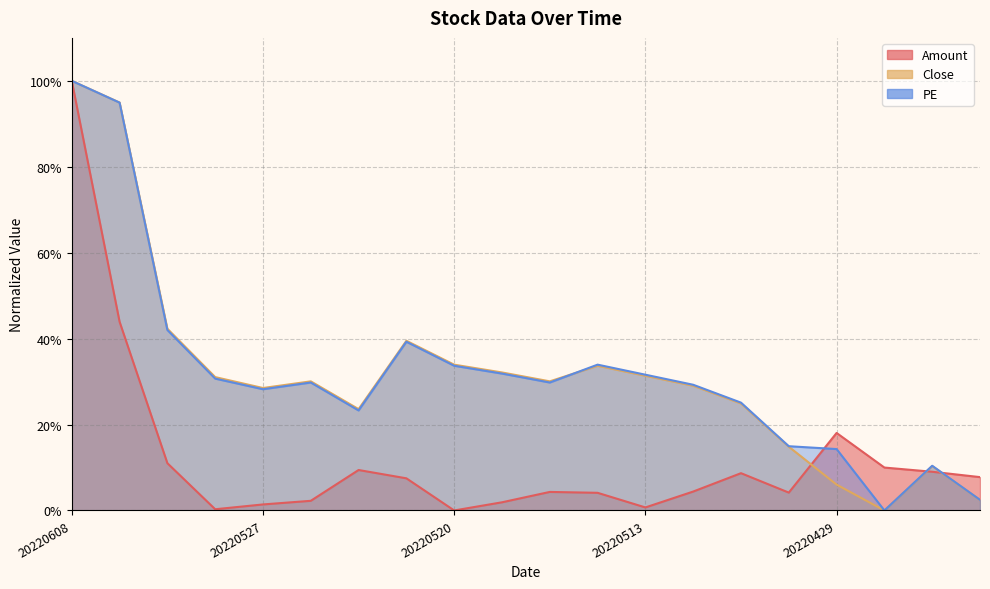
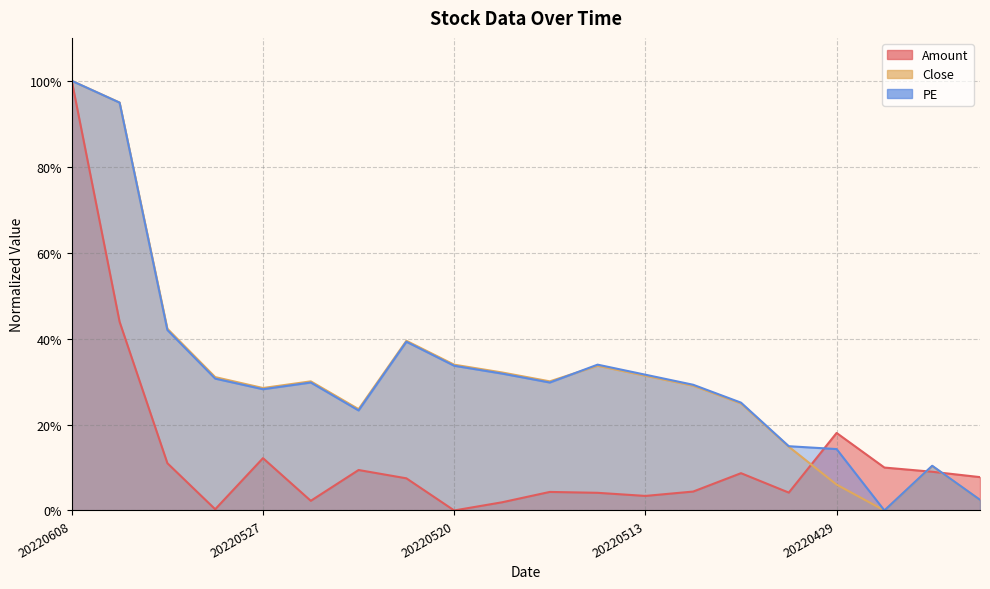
  {
    "Amount": {
-     "20220527": "1%",
+     "20220527": "12%",
      "20220520": "0%",
-     "20220513": "1%",
+     "20220513": "3%",
      "20220429": "18%"
    },
    "Close": {
      "20220429": "6%"
    },
    "PE": {
      "20220429": "14%"
    }
  }
